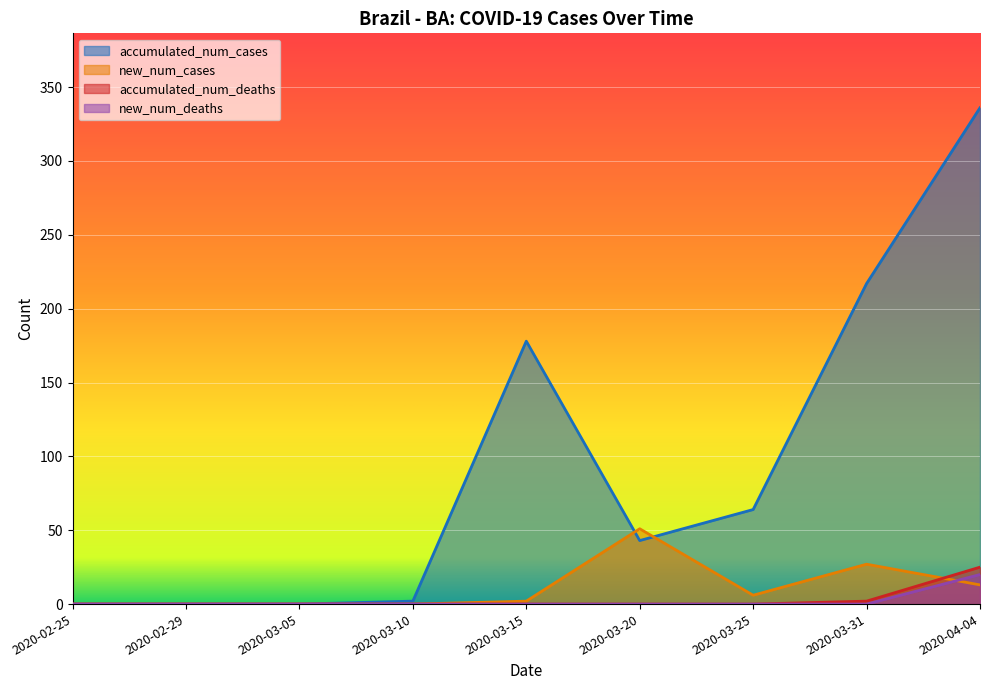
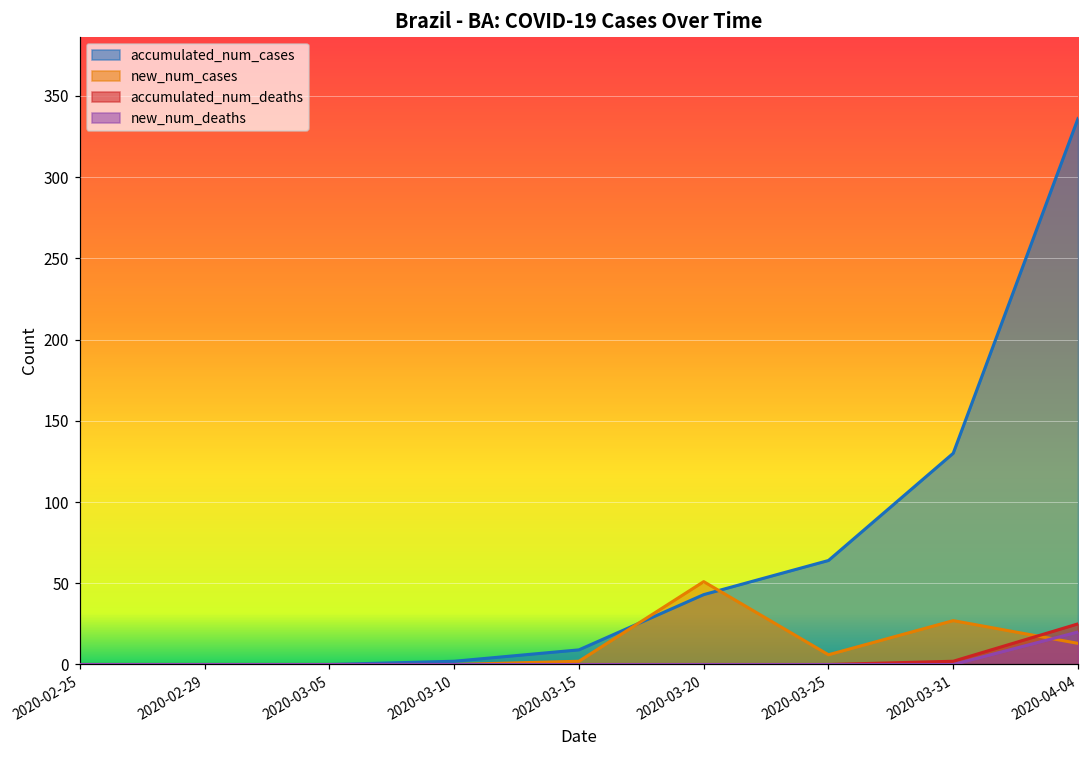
  {
    "accumulated_num_cases": {
      "2020-03-10": 2,
-     "2020-03-15": 178,
+     "2020-03-15": 9,
      "2020-03-20": 43,
      "2020-03-25": 64,
-     "2020-03-31": 217,
+     "2020-03-31": 130,
      "2020-04-04": 336
    },
    "new_num_cases": {
      "2020-03-15": 2,
      "2020-03-20": 51,
      "2020-03-25": 6,
      "2020-03-31": 27,
      "2020-04-04": 13
    },
    "accumulated_num_deaths": {
      "2020-03-31": 2,
      "2020-04-04": 25
    },
    "new_num_deaths": {
      "2020-03-31": 0,
      "2020-04-04": 20
    }
  }
